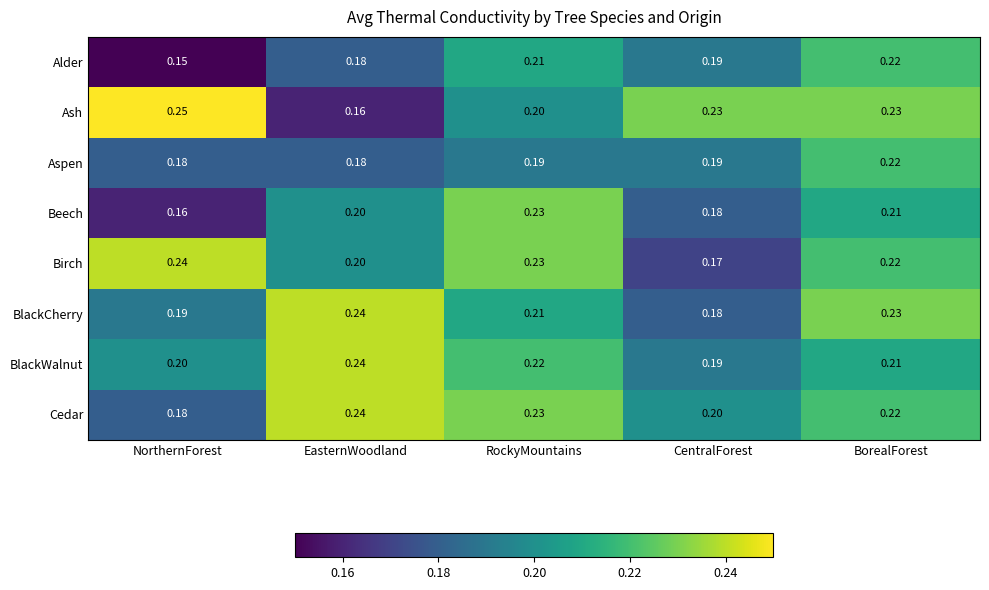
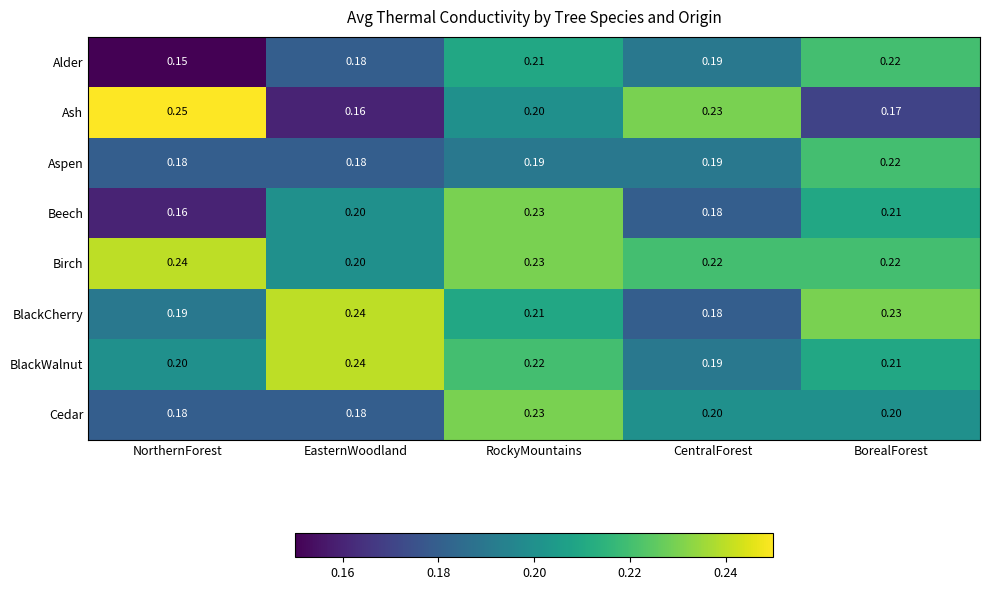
  {
    "Alder": {
      "NorthernForest": 0.15,
      "EasternWoodland": 0.18,
      "RockyMountains": 0.21,
      "CentralForest": 0.19,
      "BorealForest": 0.22
    },
    "Ash": {
      "NorthernForest": 0.25,
      "EasternWoodland": 0.16,
      "RockyMountains": 0.20,
      "CentralForest": 0.23,
-     "BorealForest": 0.23
+     "BorealForest": 0.17
    },
    "Aspen": {
      "NorthernForest": 0.18,
      "EasternWoodland": 0.18,
      "RockyMountains": 0.19,
      "CentralForest": 0.19,
      "BorealForest": 0.22
    },
    "Beech": {
      "NorthernForest": 0.16,
      "EasternWoodland": 0.20,
      "RockyMountains": 0.23,
      "CentralForest": 0.18,
      "BorealForest": 0.21
    },
    "Birch": {
      "NorthernForest": 0.24,
      "EasternWoodland": 0.20,
      "RockyMountains": 0.23,
-     "CentralForest": 0.17,
+     "CentralForest": 0.22,
      "BorealForest": 0.22
    },
    "BlackCherry": {
      "NorthernForest": 0.19,
      "EasternWoodland": 0.24,
      "RockyMountains": 0.21,
      "CentralForest": 0.18,
      "BorealForest": 0.23
    },
    "BlackWalnut": {
      "NorthernForest": 0.20,
      "EasternWoodland": 0.24,
      "RockyMountains": 0.22,
      "CentralForest": 0.19,
      "BorealForest": 0.21
    },
    "Cedar": {
      "NorthernForest": 0.18,
-     "EasternWoodland": 0.24,
+     "EasternWoodland": 0.18,
      "RockyMountains": 0.23,
      "CentralForest": 0.20,
-     "BorealForest": 0.22
+     "BorealForest": 0.20
    }
  }
